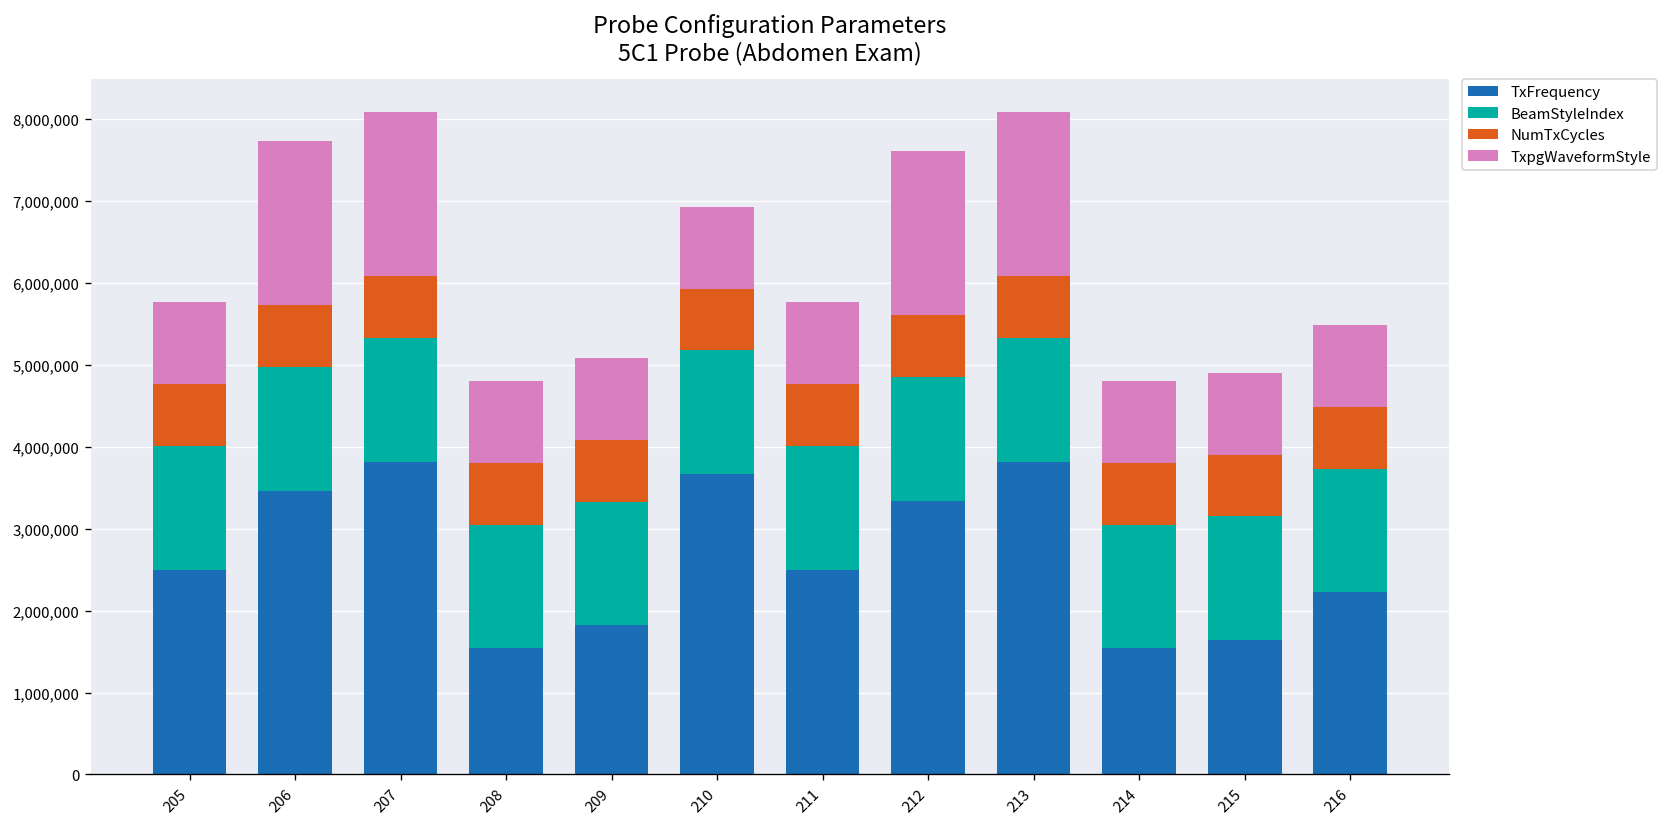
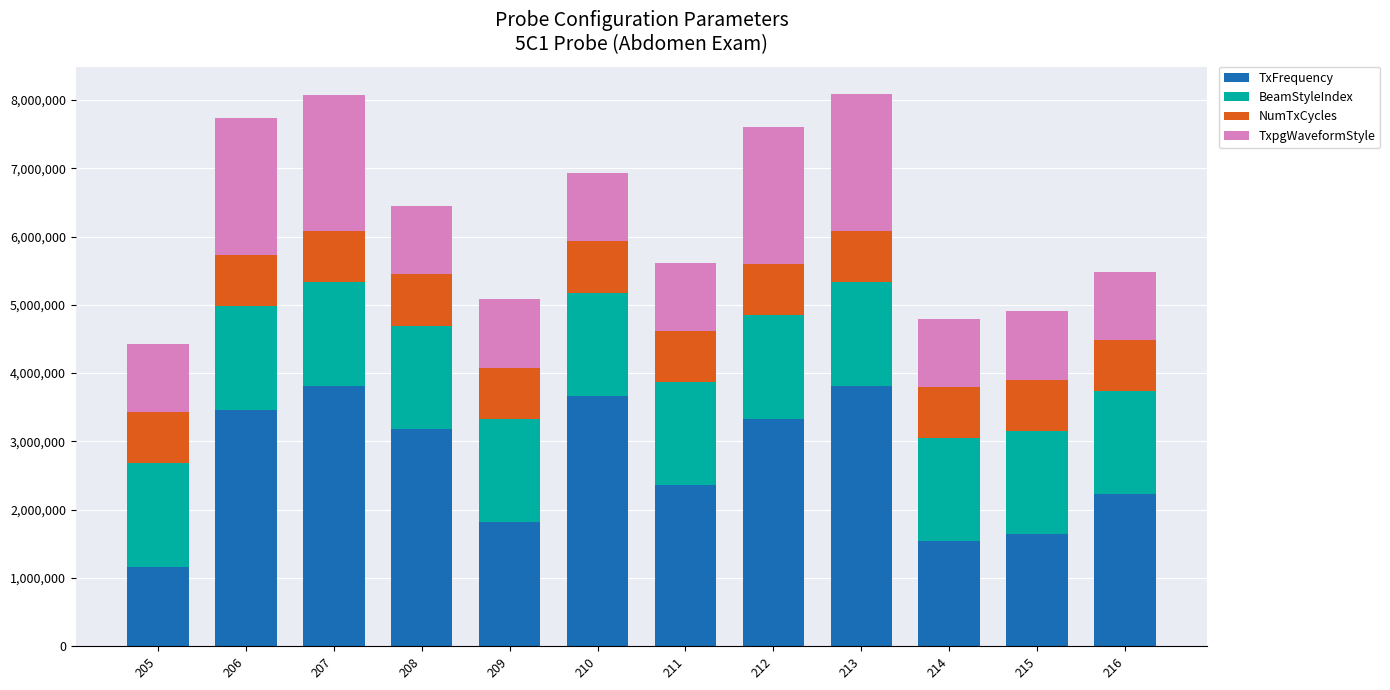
  {
    "TxFrequency": {
-     "205": "2,500,000",
+     "205": "1,200,000",
      "206": "3,500,000",
      "207": "3,800,000",
-     "208": "1,500,000",
+     "208": "3,200,000",
      "209": "1,800,000",
      "210": "3,700,000",
-     "211": "2,500,000",
+     "211": "2,400,000",
      "212": "3,300,000",
      "213": "3,800,000",
      "214": "1,500,000",
      "215": "1,600,000",
      "216": "2,200,000"
    },
    "BeamStyleIndex": {
      "205": "1,500,000",
      "206": "1,500,000",
      "207": "1,500,000",
      "208": "1,500,000",
      "209": "1,500,000",
      "210": "1,500,000",
      "211": "1,500,000",
      "212": "1,500,000",
      "213": "1,500,000",
      "214": "1,500,000",
      "215": "1,500,000",
      "216": "1,500,000"
    },
    "NumTxCycles": {
      "205": "800,000",
      "206": "800,000",
      "207": "800,000",
      "208": "800,000",
      "209": "800,000",
      "210": "800,000",
      "211": "800,000",
      "212": "800,000",
      "213": "800,000",
      "214": "800,000",
      "215": "800,000",
      "216": "800,000"
    },
    "TxpgWaveformStyle": {
      "205": "1,000,000",
      "206": "2,000,000",
      "207": "2,000,000",
      "208": "1,000,000",
      "209": "1,000,000",
      "210": "1,000,000",
      "211": "1,000,000",
      "212": "2,000,000",
      "213": "2,000,000",
      "214": "1,000,000",
      "215": "1,000,000",
      "216": "1,000,000"
    }
  }
